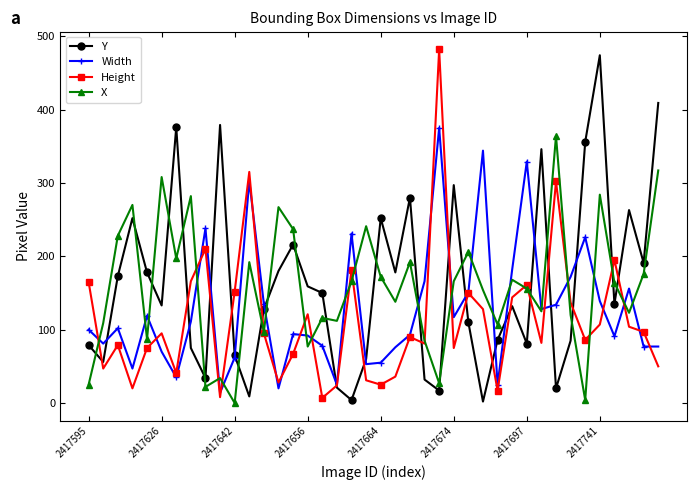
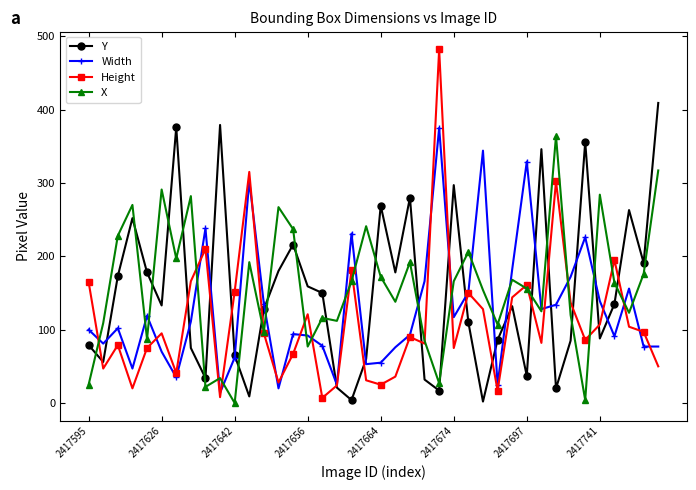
  {
    "Y": {
      "2417595": 80,
      "2417626": 130,
      "2417656": 160,
-     "2417664": 250,
+     "2417664": 270,
      "2417674": 300,
-     "2417697": 80,
-     "2417741": 470
+     "2417697": 40,
+     "2417741": 90
    },
    "Width": {
      "2417595": 100,
      "2417626": 70,
      "2417656": 90,
      "2417664": 60,
      "2417674": 120,
      "2417697": 330,
      "2417741": 140
    },
    "Height": {
      "2417595": 170,
      "2417626": 100,
      "2417642": 150,
      "2417656": 120,
      "2417664": 30,
      "2417674": 80,
      "2417697": 160,
      "2417741": 110
    },
    "X": {
      "2417595": 30,
-     "2417626": 310,
+     "2417626": 290,
      "2417642": 0,
      "2417656": 80,
      "2417664": 170,
      "2417674": 170,
      "2417697": 160,
      "2417741": 280
    }
  }
